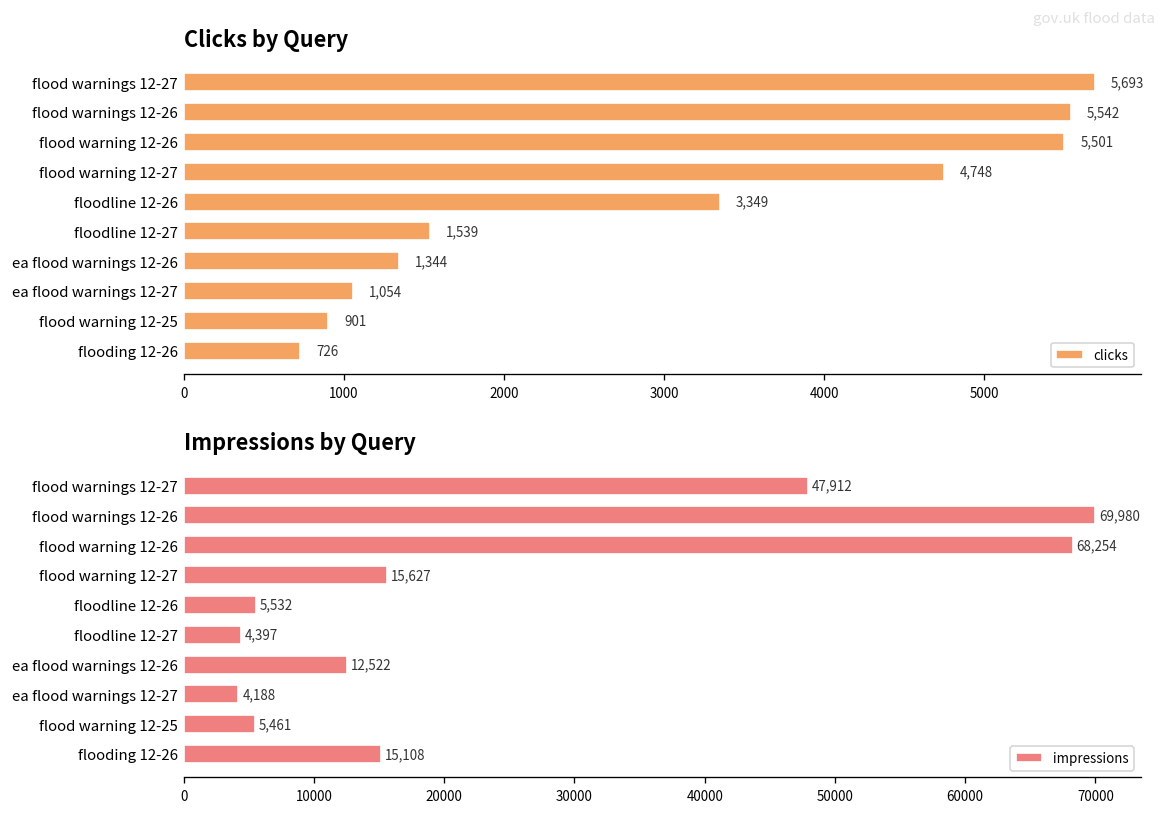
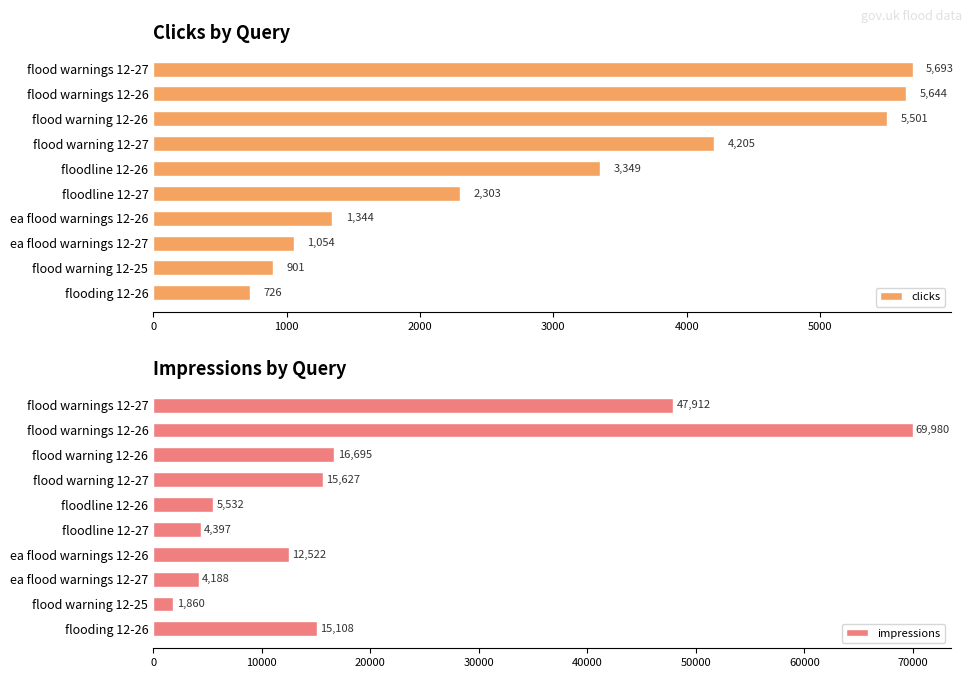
  {
    "Clicks by Query": {
      "flood warnings 12-27": "5,693",
-     "flood warnings 12-26": "5,542",
+     "flood warnings 12-26": "5,644",
      "flood warning 12-26": "5,501",
-     "flood warning 12-27": "4,748",
+     "flood warning 12-27": "4,205",
      "floodline 12-26": "3,349",
-     "floodline 12-27": "1,539",
+     "floodline 12-27": "2,303",
      "ea flood warnings 12-26": "1,344",
      "ea flood warnings 12-27": "1,054",
      "flood warning 12-25": "901",
      "flooding 12-26": "726"
    },
    "Impressions by Query": {
      "flood warnings 12-27": "47,912",
      "flood warnings 12-26": "69,980",
-     "flood warning 12-26": "68,254",
+     "flood warning 12-26": "16,695",
      "flood warning 12-27": "15,627",
      "floodline 12-26": "5,532",
      "floodline 12-27": "4,397",
      "ea flood warnings 12-26": "12,522",
      "ea flood warnings 12-27": "4,188",
-     "flood warning 12-25": "5,461",
+     "flood warning 12-25": "1,860",
      "flooding 12-26": "15,108"
    }
  }
